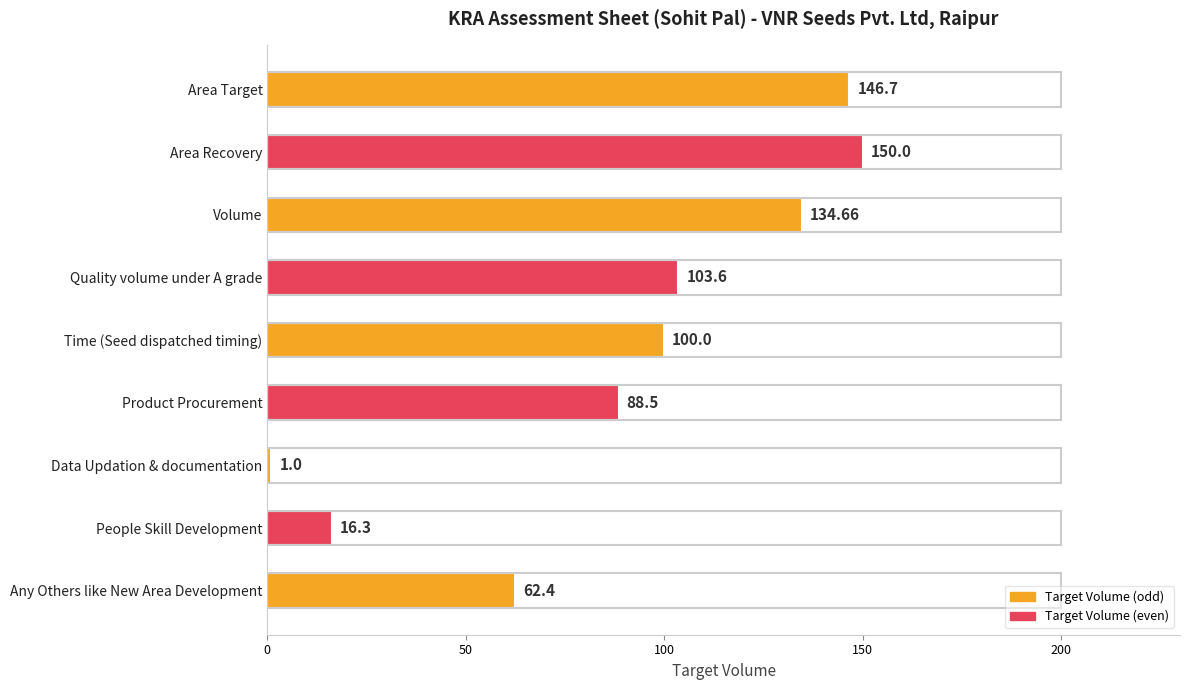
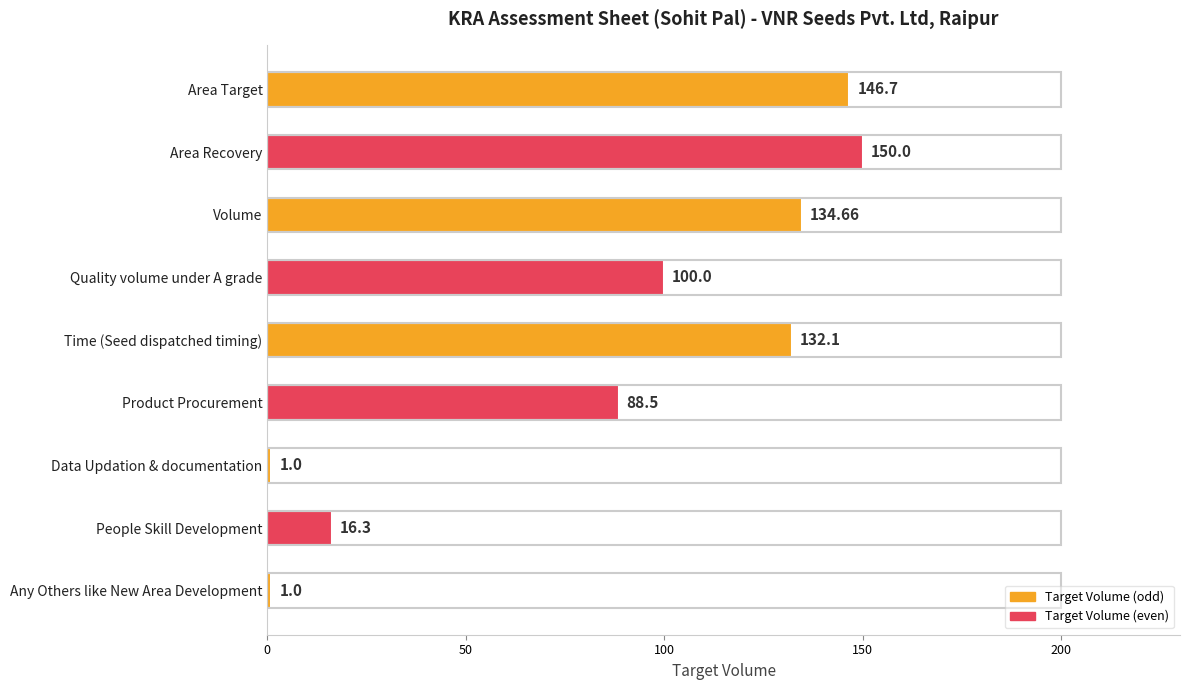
  {
    "Area Target": 146.7,
    "Area Recovery": 150.0,
    "Volume": 134.66,
-   "Quality volume under A grade": 103.6,
-   "Time (Seed dispatched timing)": 100.0,
+   "Quality volume under A grade": 100.0,
+   "Time (Seed dispatched timing)": 132.1,
    "Product Procurement": 88.5,
    "Data Updation & documentation": 1.0,
    "People Skill Development": 16.3,
-   "Any Others like New Area Development": 62.4
+   "Any Others like New Area Development": 1.0
  }
